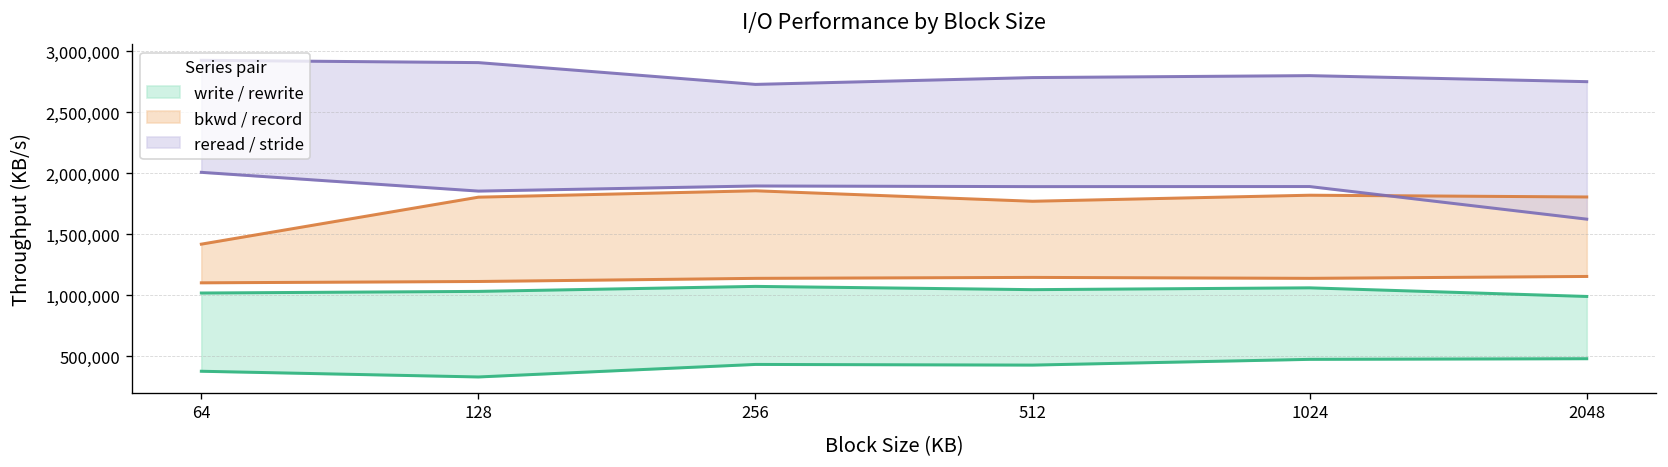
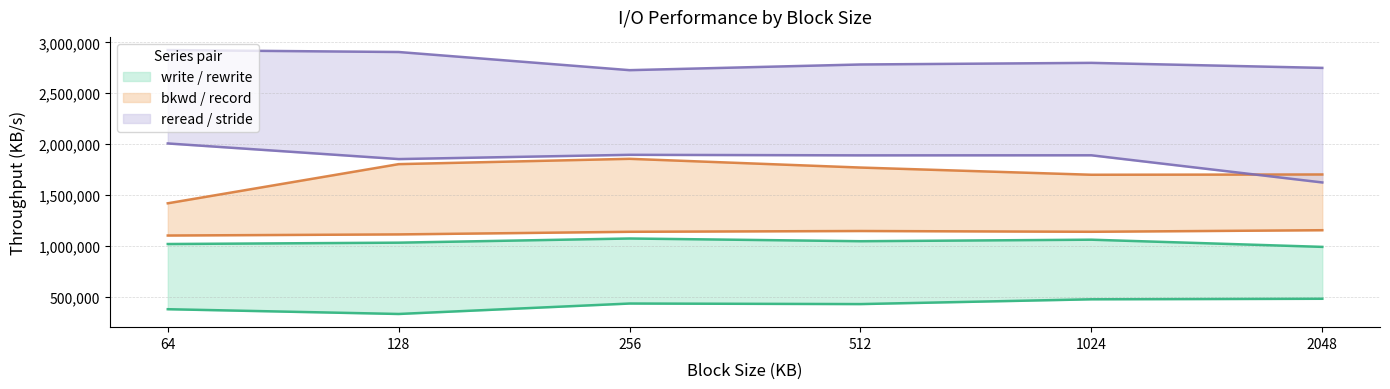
  {
    "bkwd / record": {
      "64": "1,420,000",
      "128": "1,800,000",
      "256": "1,860,000",
      "512": "1,770,000",
-     "1024": "1,820,000",
-     "2048": "1,800,000"
+     "1024": "1,700,000",
+     "2048": "1,700,000"
    }
  }
